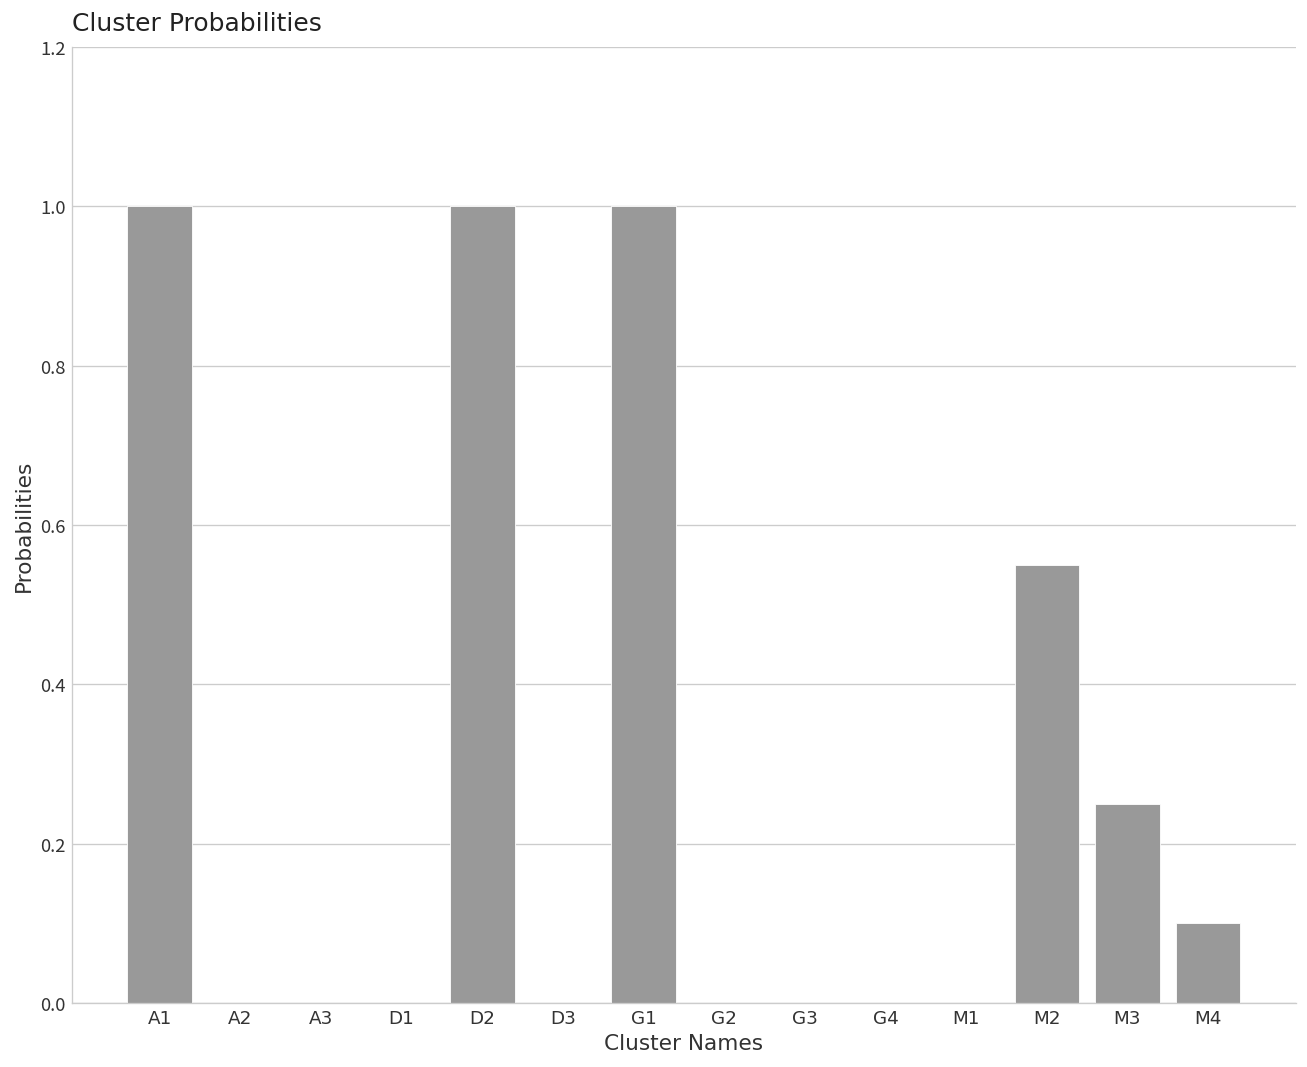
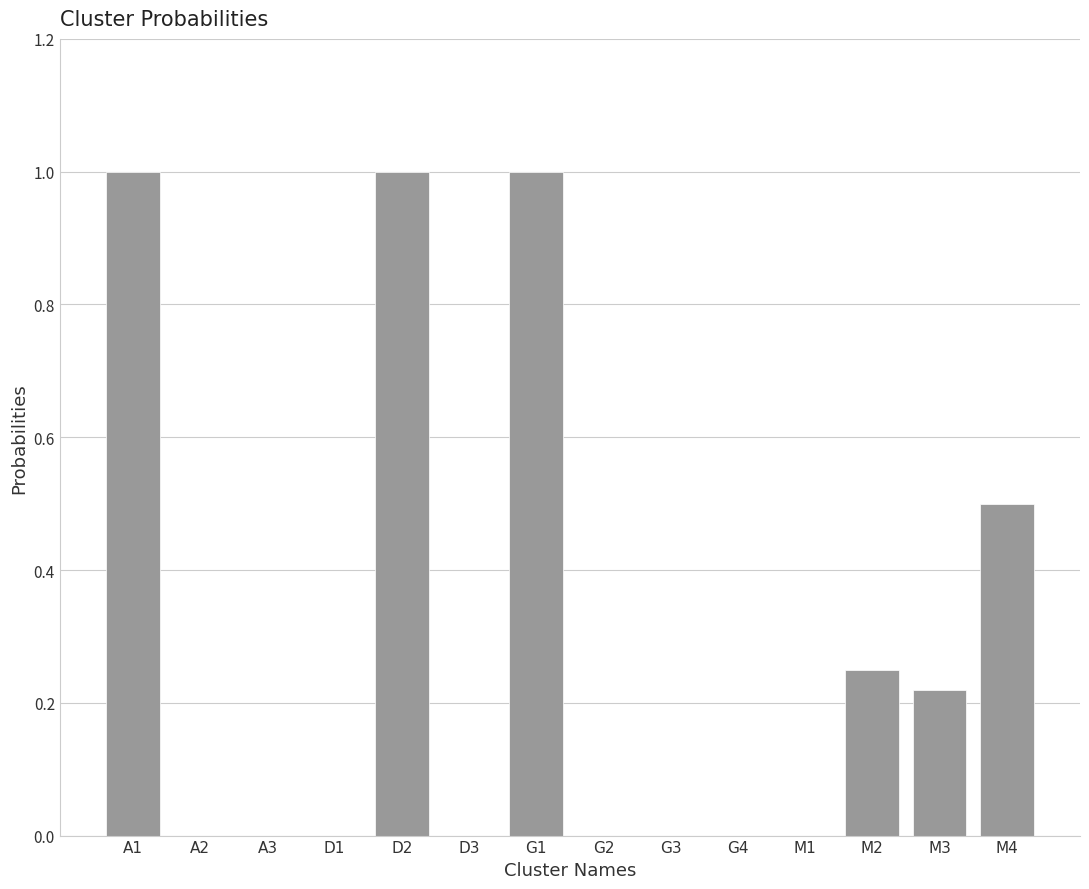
  {
    "A1": 1.00,
    "A2": 0.00,
    "A3": 0.00,
    "D1": 0.00,
    "D2": 1.00,
    "D3": 0.00,
    "G1": 1.00,
    "G2": 0.00,
    "G3": 0.00,
    "G4": 0.00,
    "M1": 0.00,
-   "M2": 0.55,
-   "M3": 0.25,
-   "M4": 0.1
+   "M2": 0.25,
+   "M3": 0.22,
+   "M4": 0.5
  }
